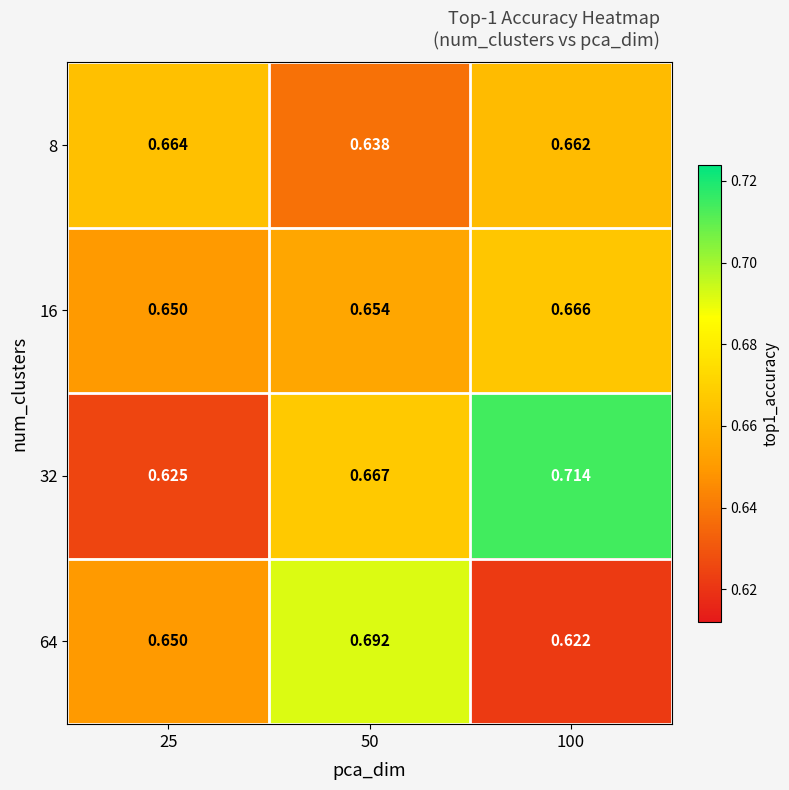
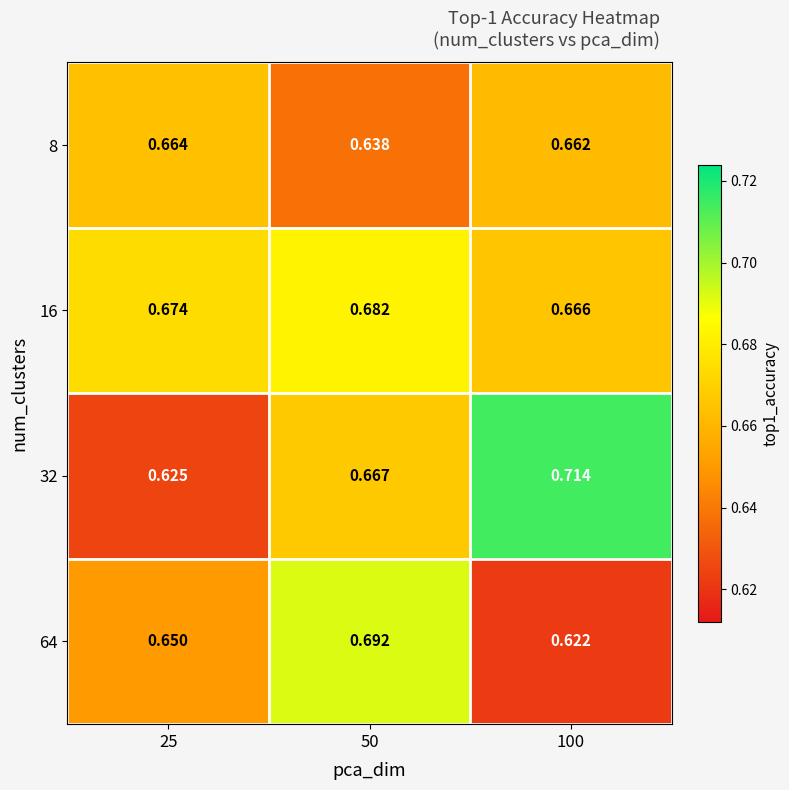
  {
    "8": {
      "25": 0.664,
      "50": 0.638,
      "100": 0.662
    },
    "16": {
-     "25": 0.650,
-     "50": 0.654,
+     "25": 0.674,
+     "50": 0.682,
      "100": 0.666
    },
    "32": {
      "25": 0.625,
      "50": 0.667,
      "100": 0.714
    },
    "64": {
      "25": 0.650,
      "50": 0.692,
      "100": 0.622
    }
  }
